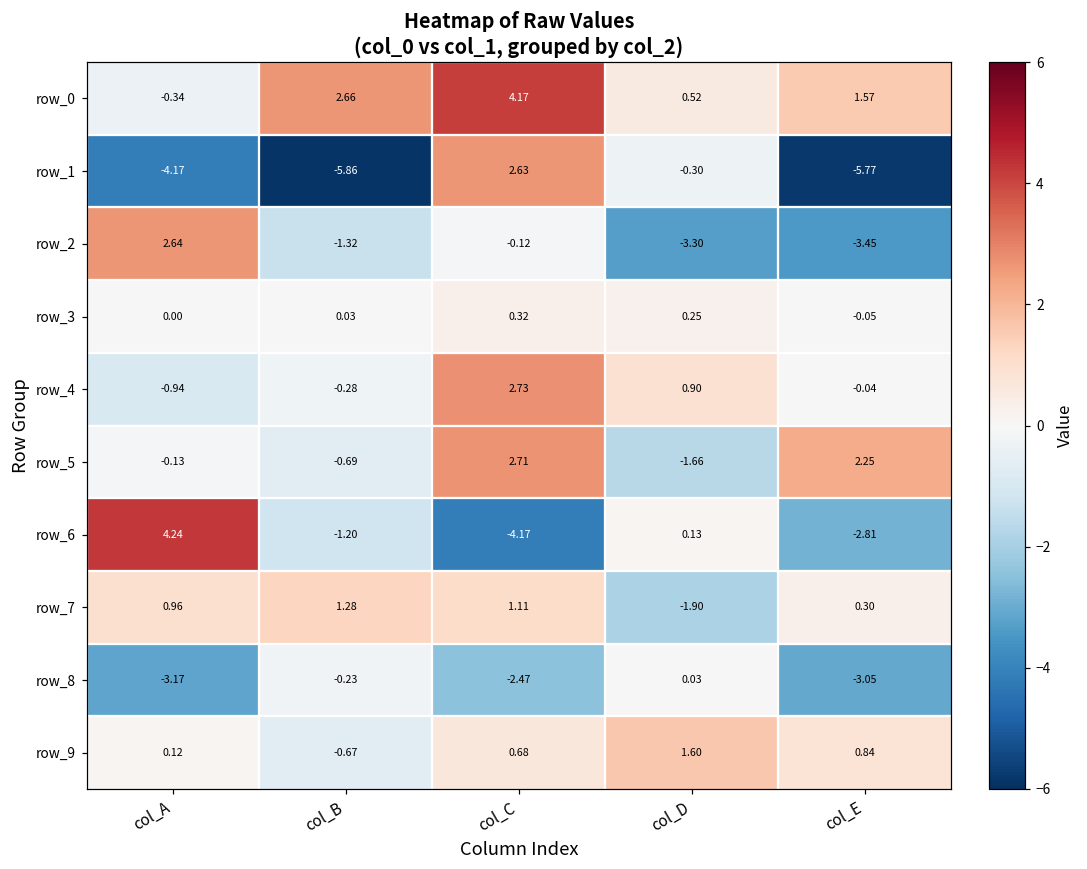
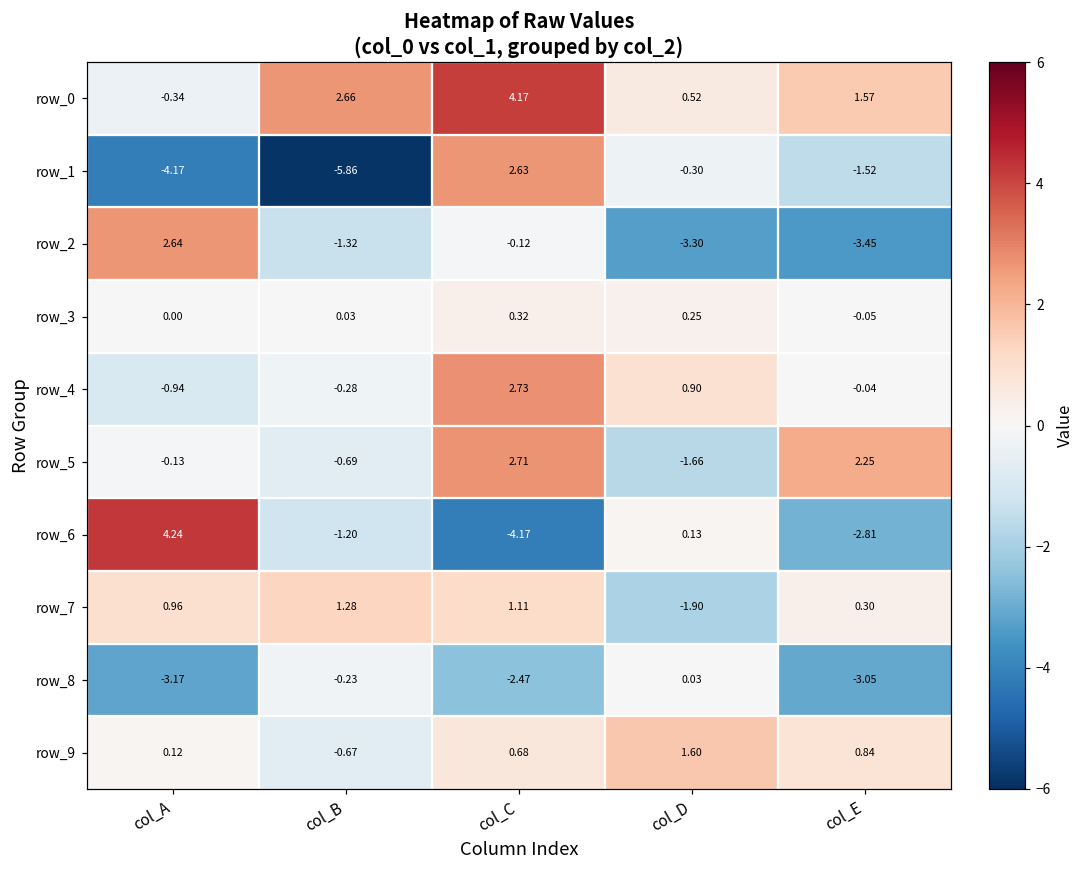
  {
    "row_0": {
      "col_A": -0.34,
      "col_B": 2.66,
      "col_C": 4.17,
      "col_D": 0.52,
      "col_E": 1.57
    },
    "row_1": {
      "col_A": -4.17,
      "col_B": -5.86,
      "col_C": 2.63,
      "col_D": -0.30,
-     "col_E": -5.77
+     "col_E": -1.52
    },
    "row_2": {
      "col_A": 2.64,
      "col_B": -1.32,
      "col_C": -0.12,
      "col_D": -3.30,
      "col_E": -3.45
    },
    "row_3": {
      "col_A": 0.00,
      "col_B": 0.03,
      "col_C": 0.32,
      "col_D": 0.25,
      "col_E": -0.05
    },
    "row_4": {
      "col_A": -0.94,
      "col_B": -0.28,
      "col_C": 2.73,
      "col_D": 0.90,
      "col_E": -0.04
    },
    "row_5": {
      "col_A": -0.13,
      "col_B": -0.69,
      "col_C": 2.71,
      "col_D": -1.66,
      "col_E": 2.25
    },
    "row_6": {
      "col_A": 4.24,
      "col_B": -1.20,
      "col_C": -4.17,
      "col_D": 0.13,
      "col_E": -2.81
    },
    "row_7": {
      "col_A": 0.96,
      "col_B": 1.28,
      "col_C": 1.11,
      "col_D": -1.90,
      "col_E": 0.30
    },
    "row_8": {
      "col_A": -3.17,
      "col_B": -0.23,
      "col_C": -2.47,
      "col_D": 0.03,
      "col_E": -3.05
    },
    "row_9": {
      "col_A": 0.12,
      "col_B": -0.67,
      "col_C": 0.68,
      "col_D": 1.60,
      "col_E": 0.84
    }
  }
